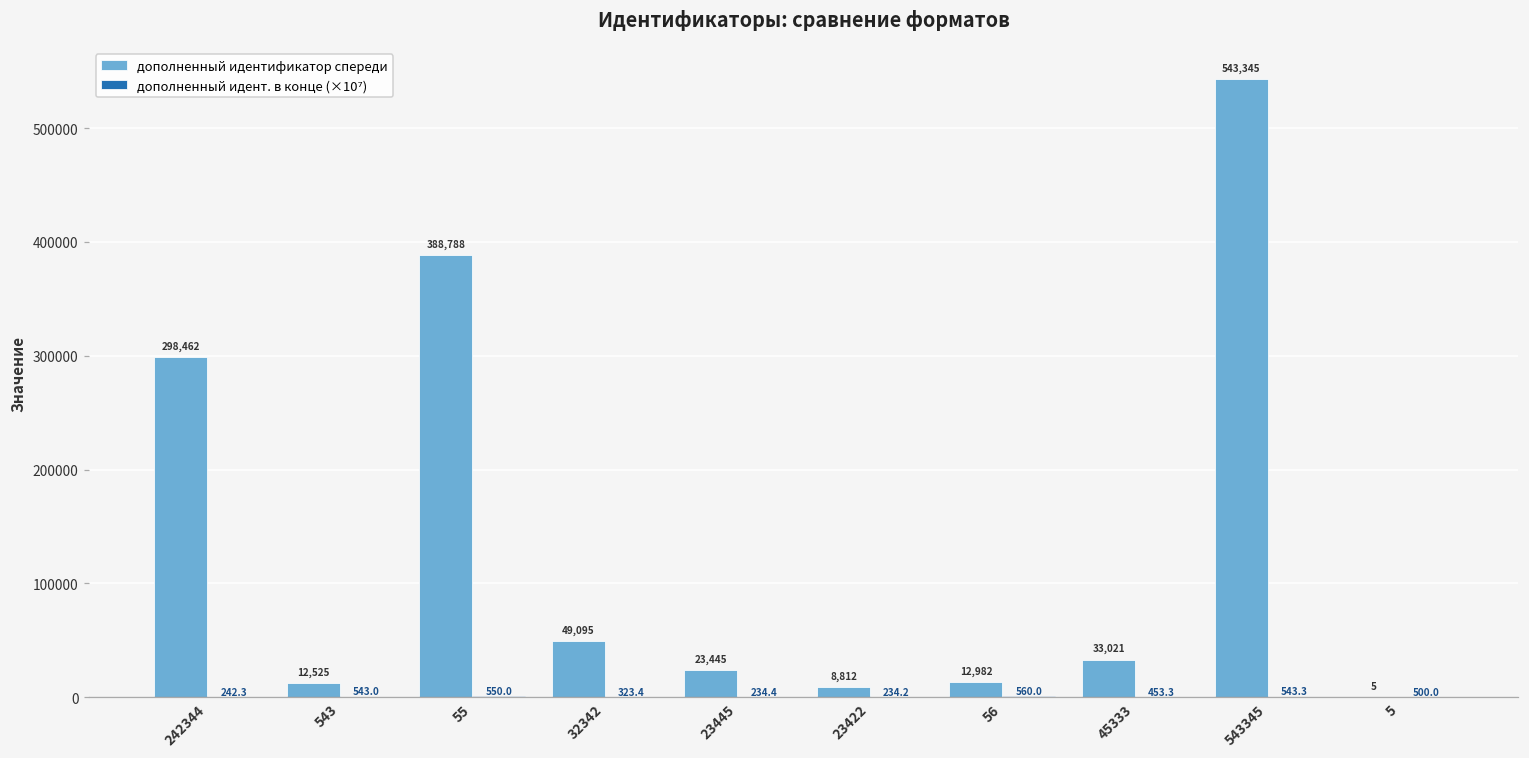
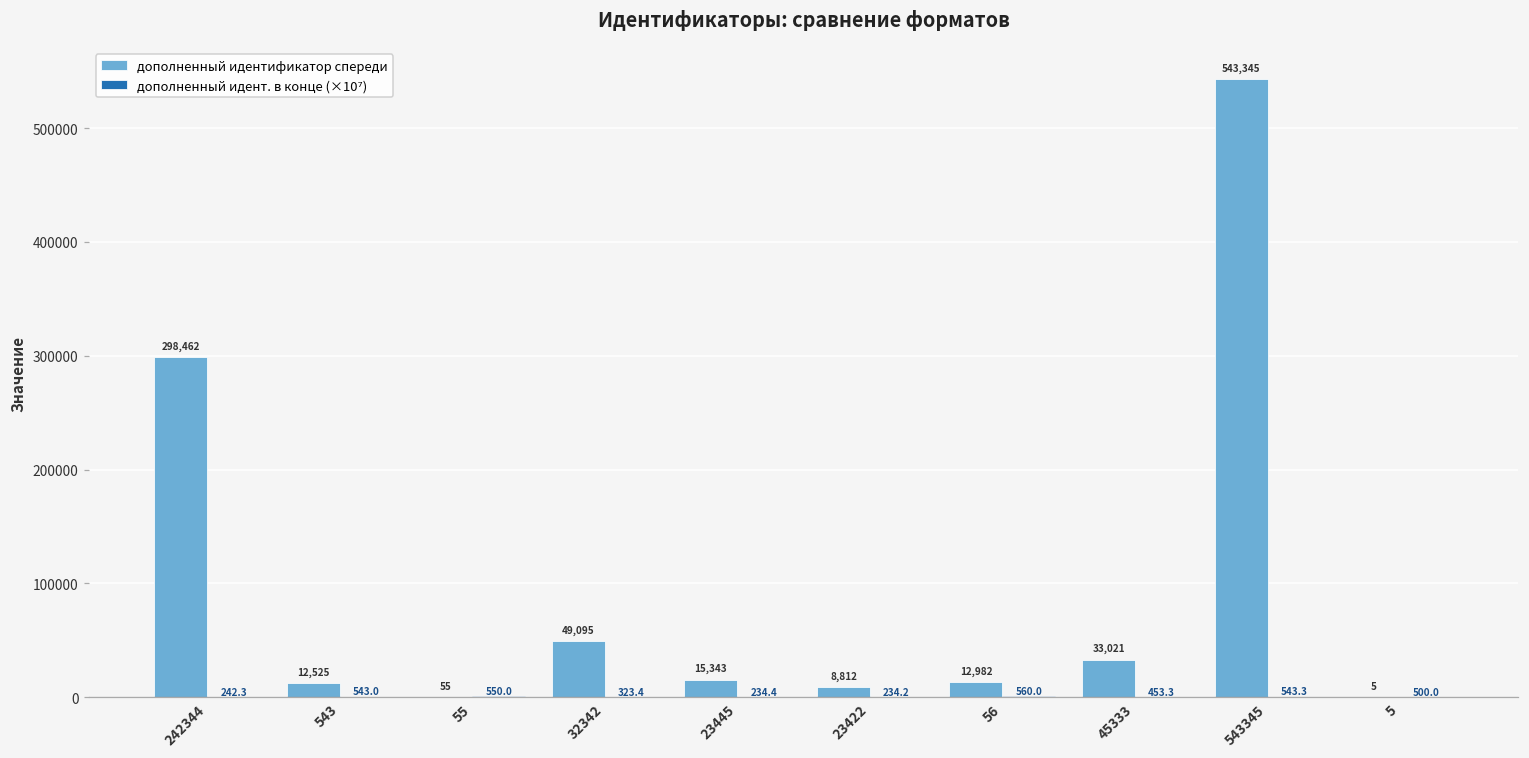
  {
    "дополненный идентификатор спереди": {
      "242344": "298,462",
      "543": "12,525",
-     "55": "388,788",
+     "55": "55",
      "32342": "49,095",
-     "23445": "23,445",
+     "23445": "15,343",
      "23422": "8,812",
      "56": "12,982",
      "45333": "33,021",
      "543345": "543,345",
      "5": "5"
    },
    "дополненный идент. в конце (×10⁷)": {
      "242344": "242.3",
      "543": "543.0",
      "55": "550.0",
      "32342": "323.4",
      "23445": "234.4",
      "23422": "234.2",
      "56": "560.0",
      "45333": "453.3",
      "543345": "543.3",
      "5": "500.0"
    }
  }
